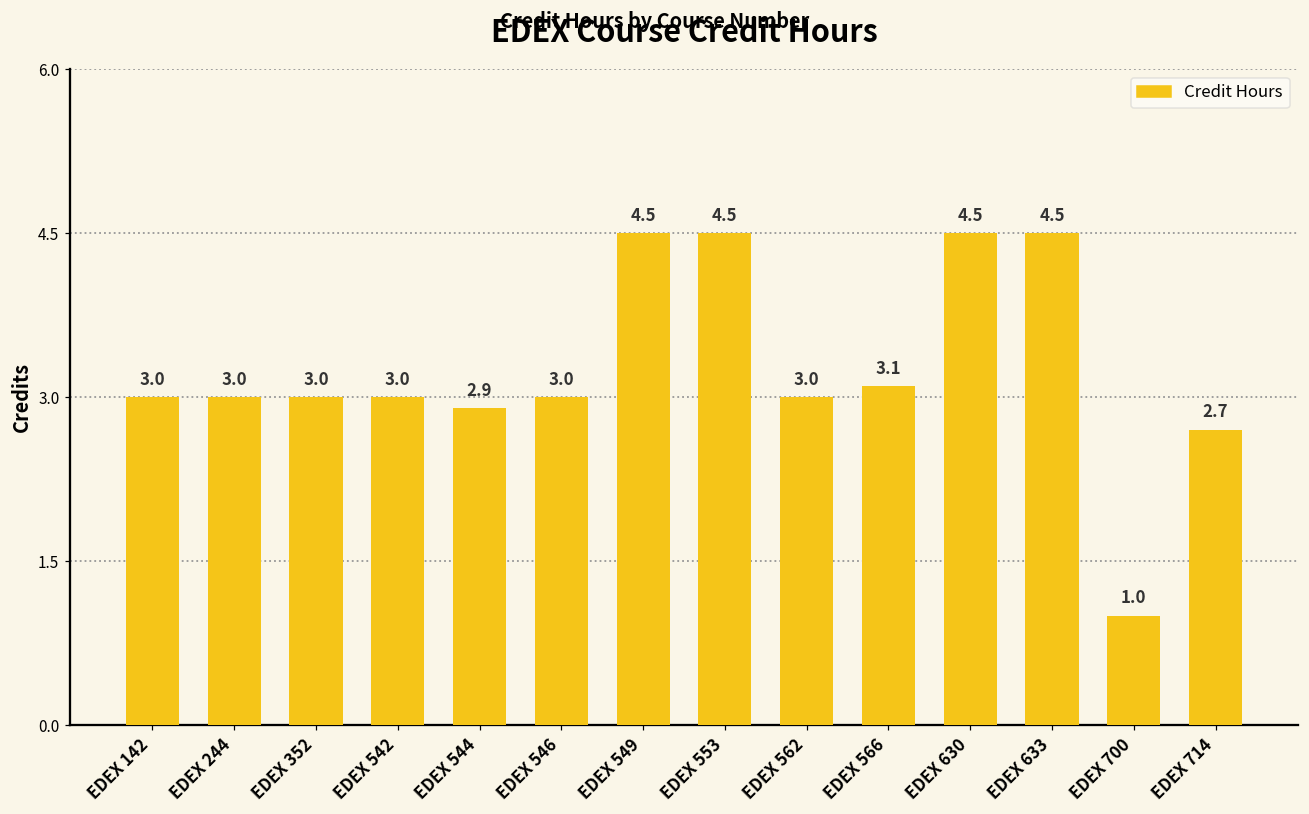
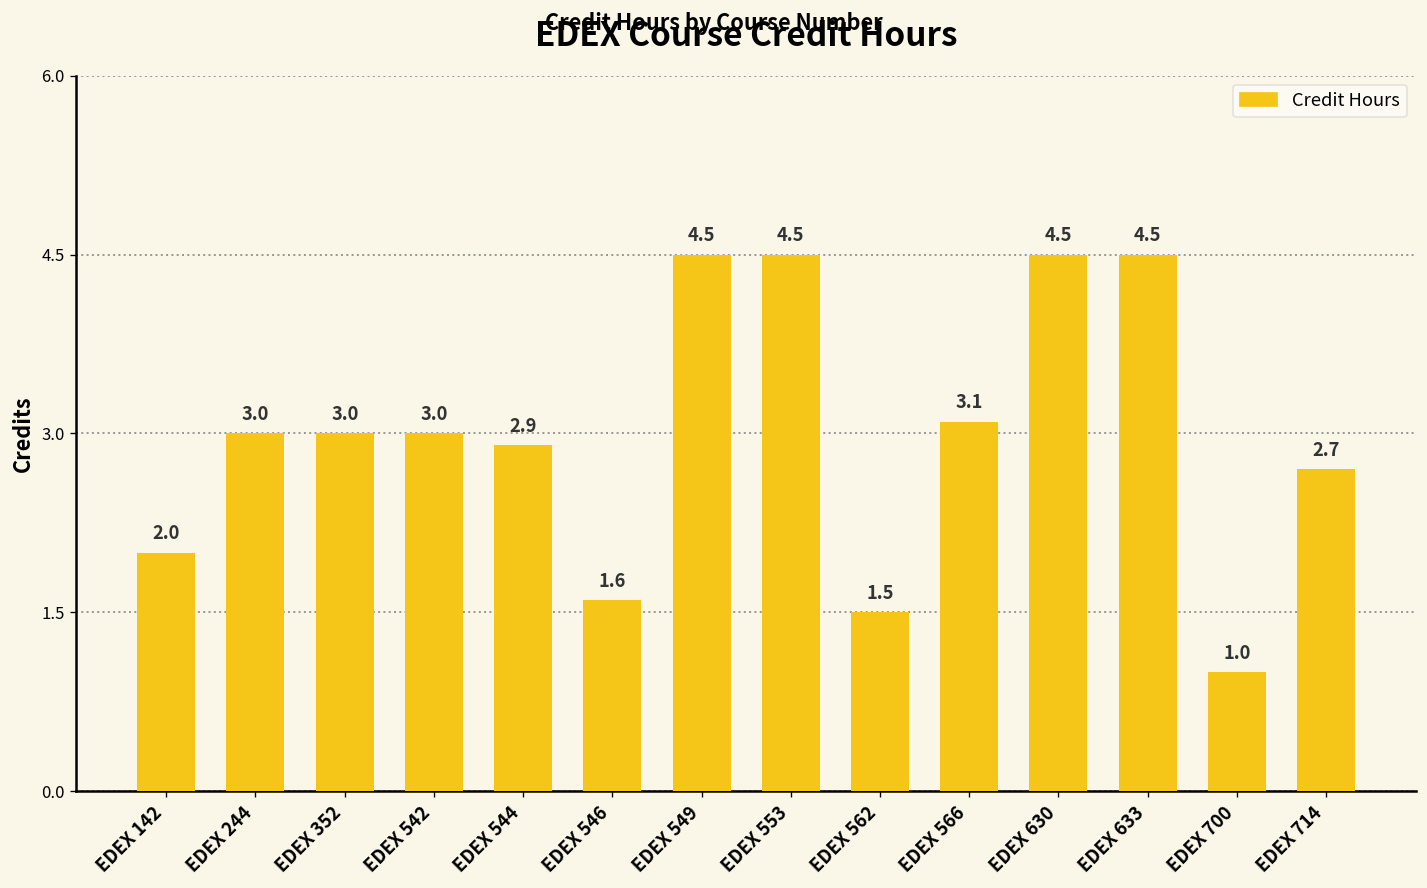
  {
-   "EDEX 142": 3.0,
+   "EDEX 142": 2.0,
    "EDEX 244": 3.0,
    "EDEX 352": 3.0,
    "EDEX 542": 3.0,
    "EDEX 544": 2.9,
-   "EDEX 546": 3.0,
+   "EDEX 546": 1.6,
    "EDEX 549": 4.5,
    "EDEX 553": 4.5,
-   "EDEX 562": 3.0,
+   "EDEX 562": 1.5,
    "EDEX 566": 3.1,
    "EDEX 630": 4.5,
    "EDEX 633": 4.5,
    "EDEX 700": 1.0,
    "EDEX 714": 2.7
  }
